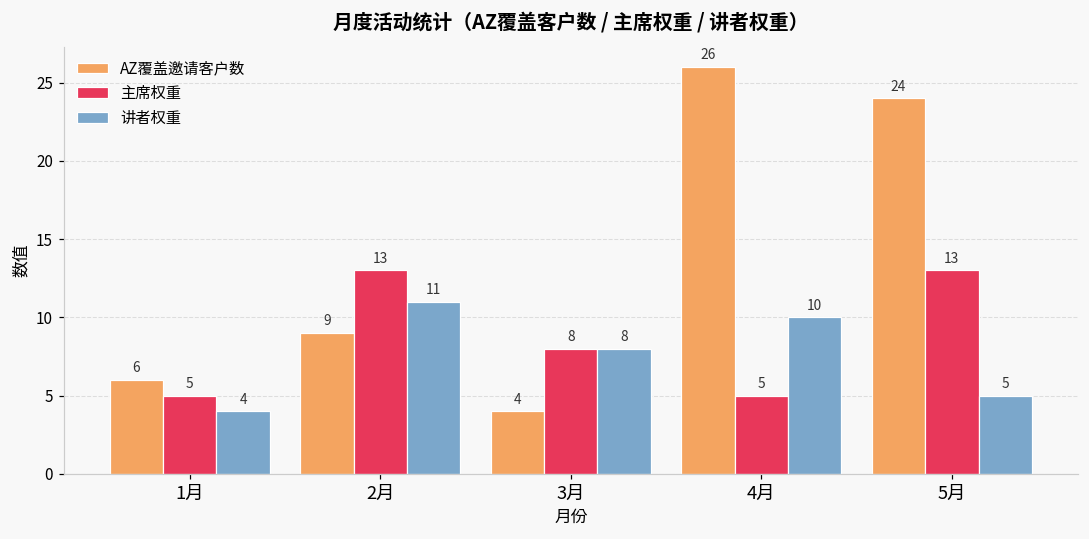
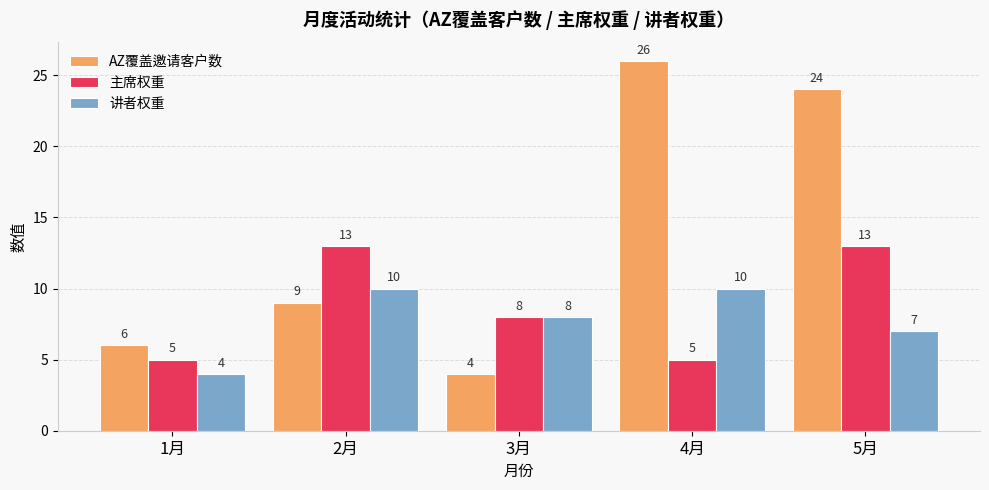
  {
    "AZ覆盖邀请客户数": {
      "1月": 6,
      "2月": 9,
      "3月": 4,
      "4月": 26,
      "5月": 24
    },
    "主席权重": {
      "1月": 5,
      "2月": 13,
      "3月": 8,
      "4月": 5,
      "5月": 13
    },
    "讲者权重": {
      "1月": 4,
-     "2月": 11,
+     "2月": 10,
      "3月": 8,
      "4月": 10,
-     "5月": 5
+     "5月": 7
    }
  }
